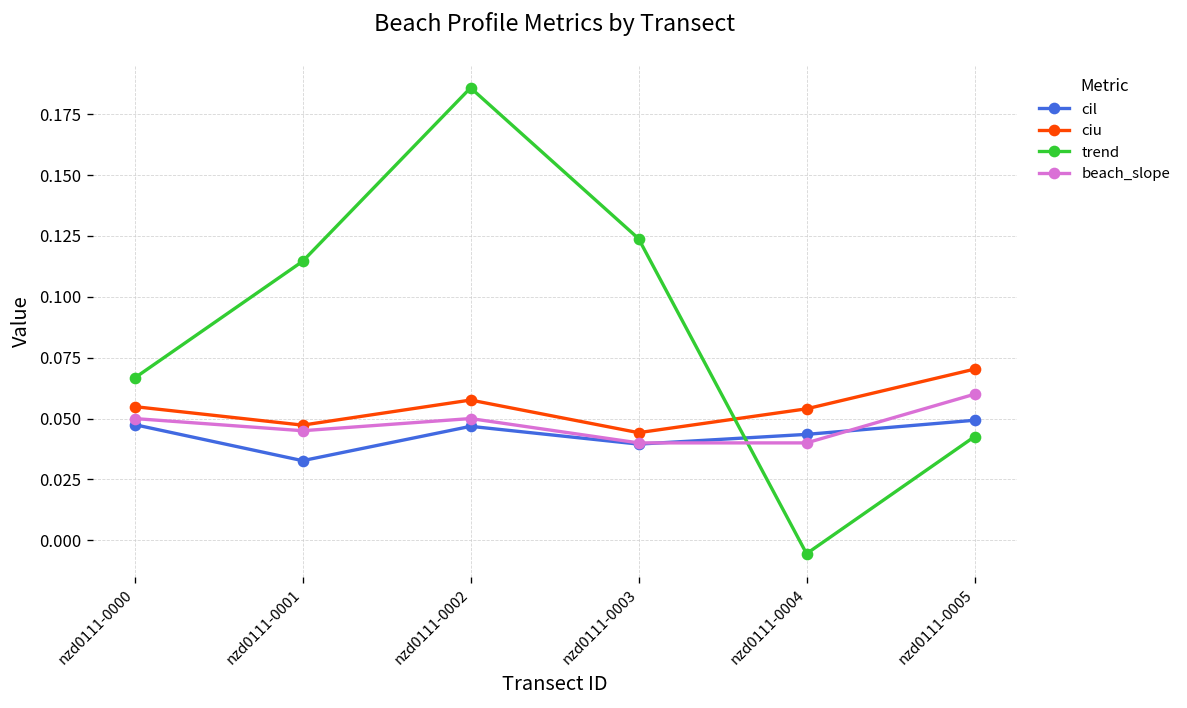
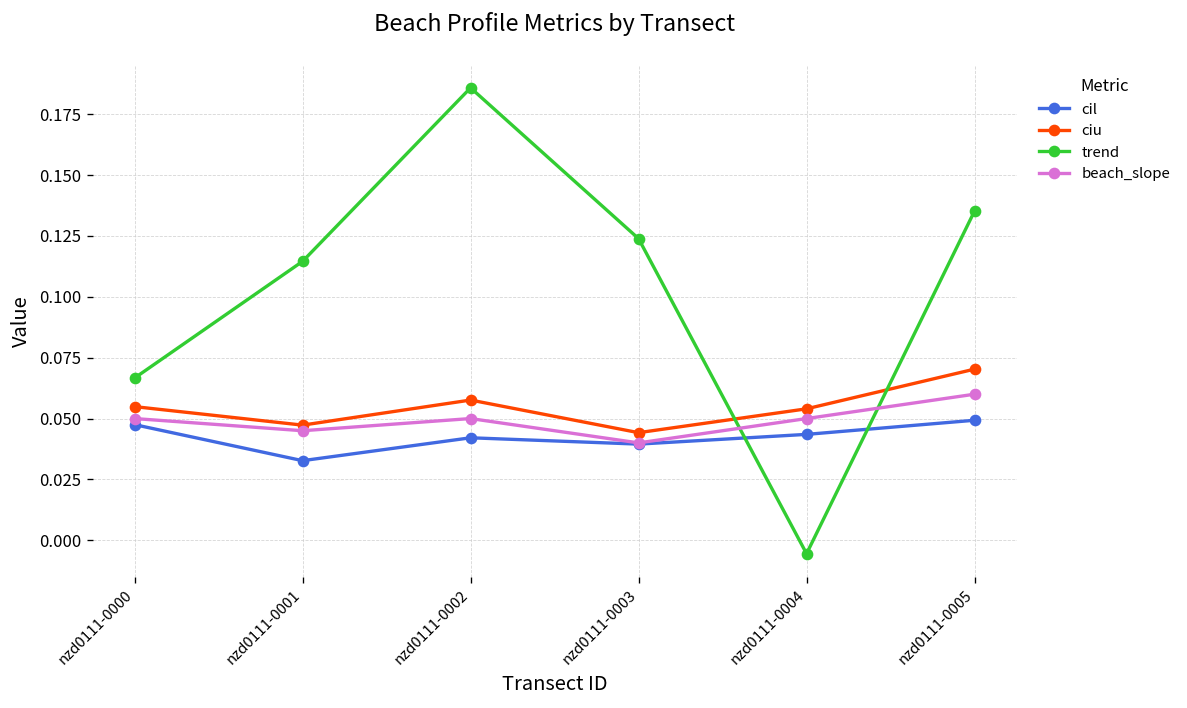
  {
    "cil": {
      "nzd0111-0000": 0.048,
      "nzd0111-0001": 0.033,
-     "nzd0111-0002": 0.047,
+     "nzd0111-0002": 0.042,
      "nzd0111-0004": 0.044,
      "nzd0111-0005": 0.049
    },
    "ciu": {
      "nzd0111-0000": 0.055,
      "nzd0111-0001": 0.047,
      "nzd0111-0002": 0.058,
      "nzd0111-0003": 0.044,
      "nzd0111-0004": 0.054,
      "nzd0111-0005": 0.070
    },
    "trend": {
      "nzd0111-0000": 0.067,
      "nzd0111-0001": 0.115,
      "nzd0111-0002": 0.186,
      "nzd0111-0003": 0.124,
      "nzd0111-0004": -0.006,
-     "nzd0111-0005": 0.043
+     "nzd0111-0005": 0.135
    },
    "beach_slope": {
      "nzd0111-0000": 0.05,
      "nzd0111-0001": 0.045,
      "nzd0111-0002": 0.05,
-     "nzd0111-0004": 0.04,
+     "nzd0111-0004": 0.05,
      "nzd0111-0005": 0.06
    }
  }
